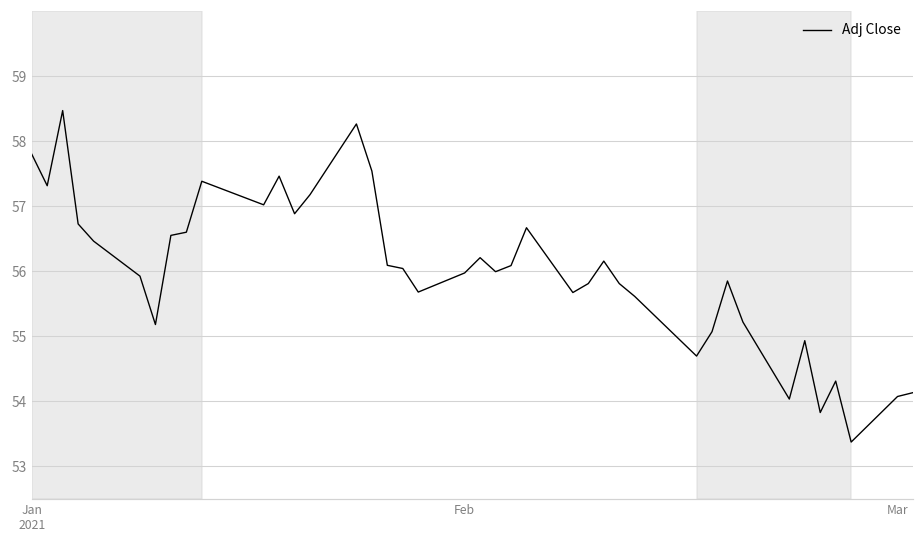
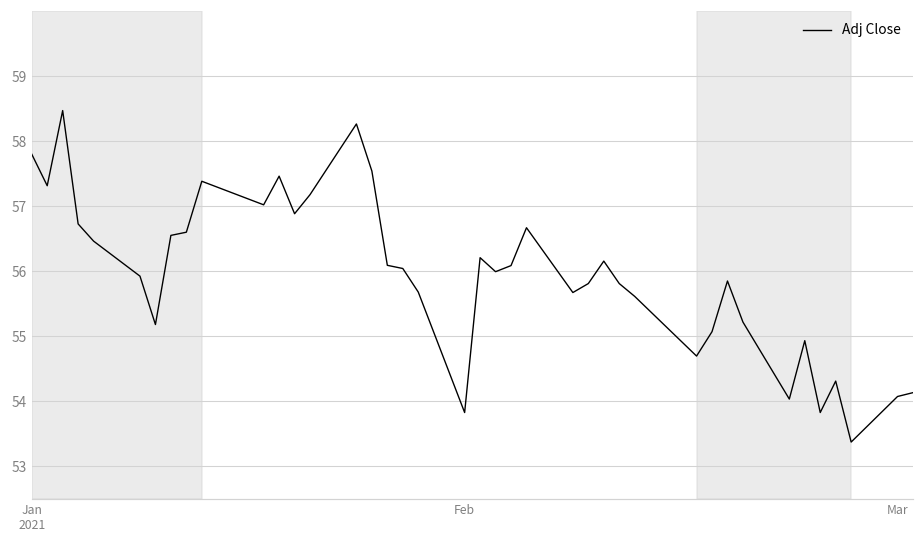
  {
    "Jan 2021": 57.8,
-   "Feb": 56.0,
+   "Feb": 53.8,
    "Mar": 54.1
  }
